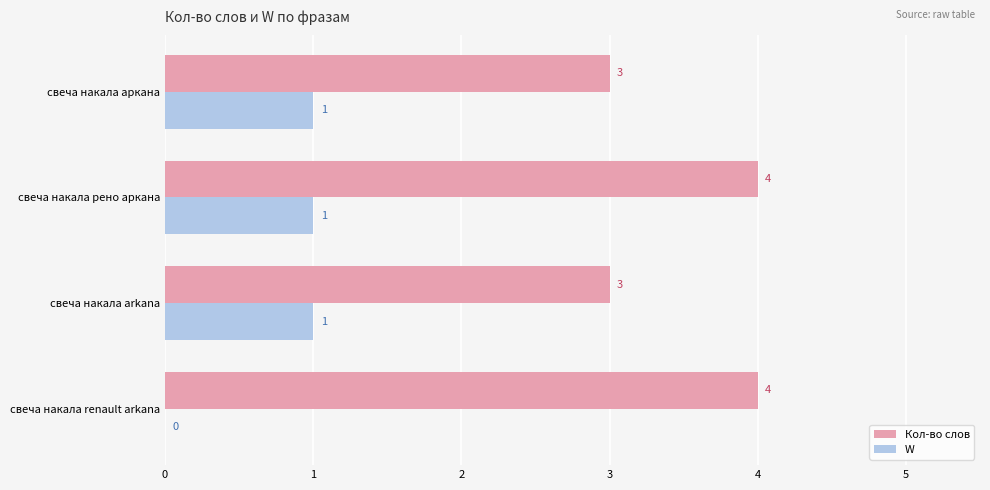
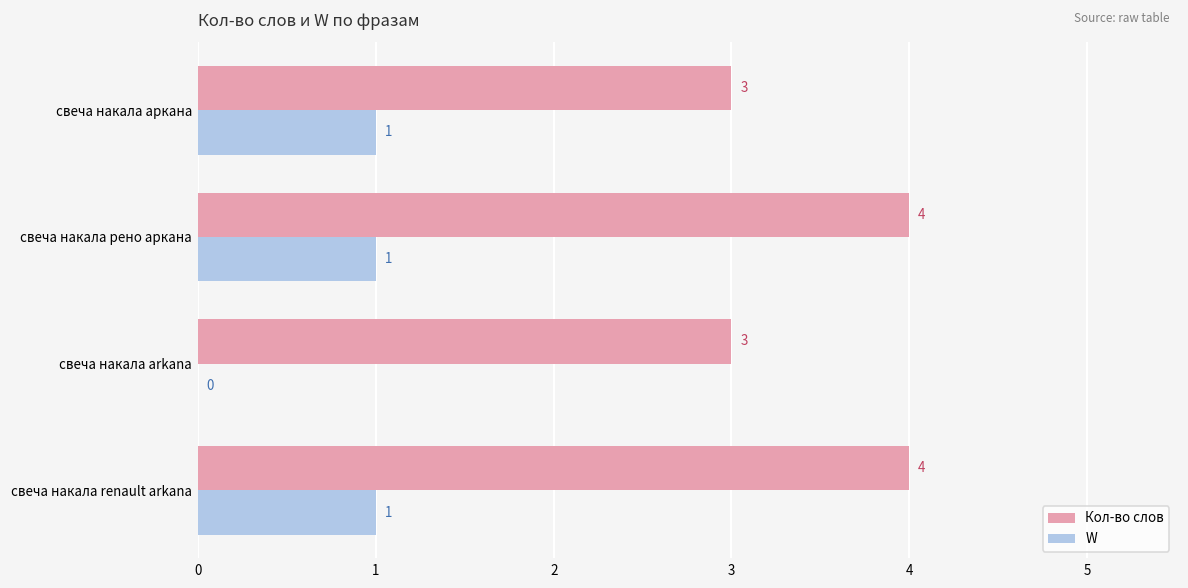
  {
    "Кол-во слов": {
      "свеча накала аркана": 3,
      "свеча накала рено аркана": 4,
      "свеча накала arkana": 3,
      "свеча накала renault arkana": 4
    },
    "W": {
      "свеча накала аркана": 1,
      "свеча накала рено аркана": 1,
-     "свеча накала arkana": 1,
-     "свеча накала renault arkana": 0
+     "свеча накала arkana": 0,
+     "свеча накала renault arkana": 1
    }
  }
